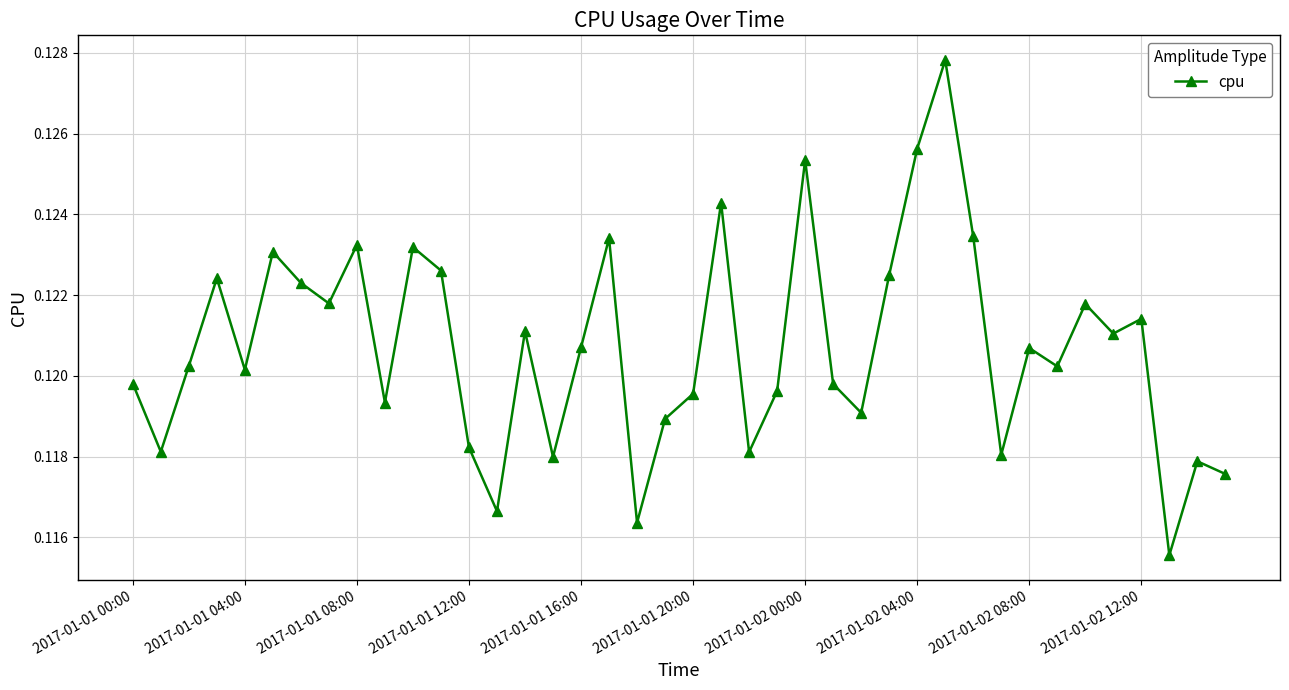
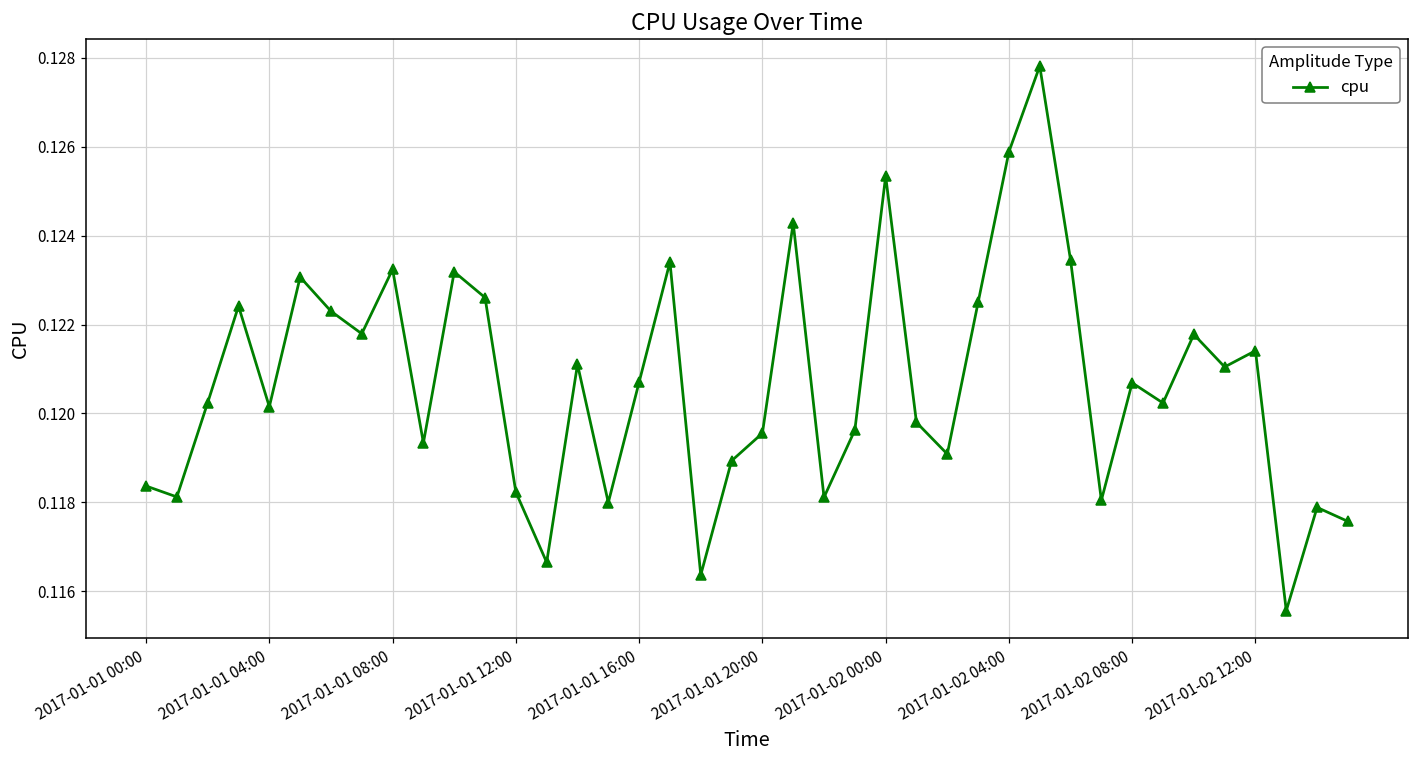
  {
-   "2017-01-01 00:00": 0.1198,
+   "2017-01-01 00:00": 0.1184,
    "2017-01-01 04:00": 0.1202,
    "2017-01-01 08:00": 0.1232,
    "2017-01-01 12:00": 0.1182,
    "2017-01-01 16:00": 0.1207,
    "2017-01-01 20:00": 0.1196,
    "2017-01-02 00:00": 0.1253,
-   "2017-01-02 04:00": 0.1256,
+   "2017-01-02 04:00": 0.1259,
    "2017-01-02 08:00": 0.1207,
    "2017-01-02 12:00": 0.1214
  }
